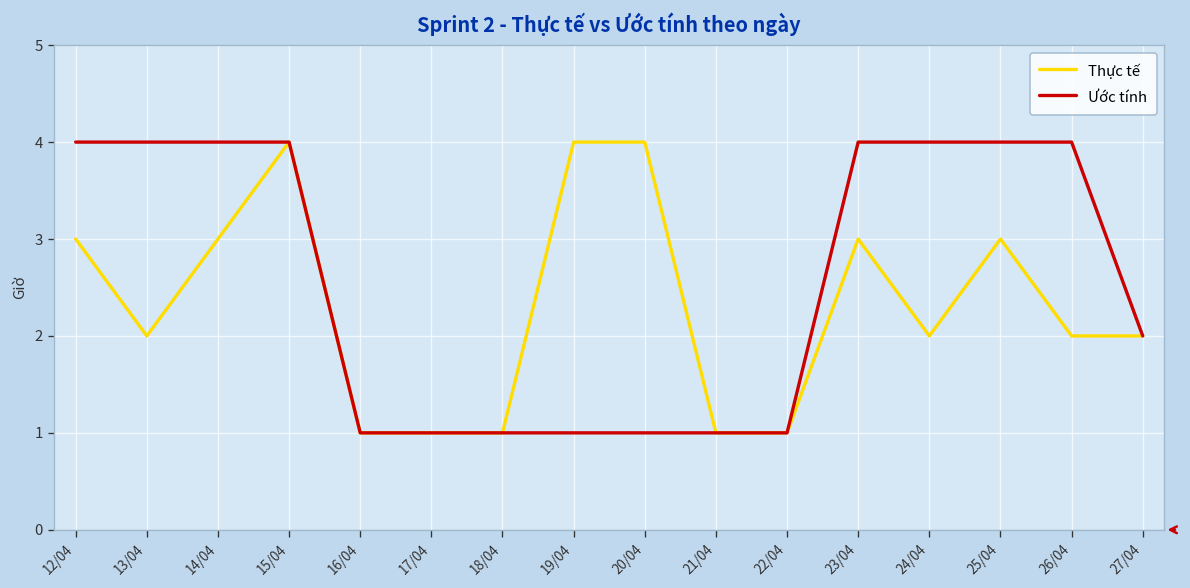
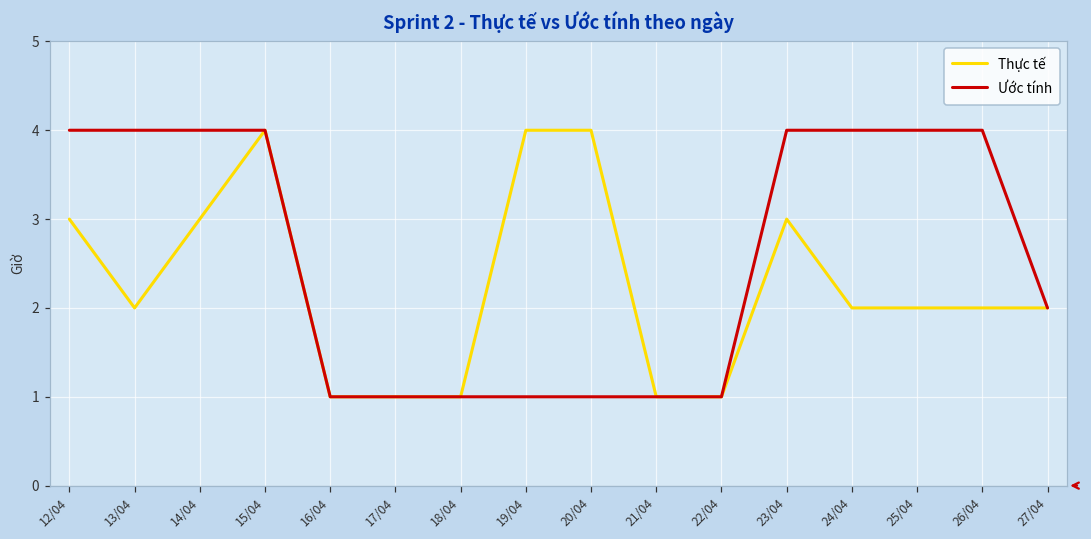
  {
    "Thực tế": {
      "12/04": 3,
      "13/04": 2,
      "14/04": 3,
      "19/04": 4,
      "20/04": 4,
      "23/04": 3,
      "24/04": 2,
-     "25/04": 3,
+     "25/04": 2,
      "26/04": 2
    },
    "Ước tính": {
      "12/04": 4,
      "13/04": 4,
      "14/04": 4,
      "19/04": 1,
      "20/04": 1,
      "23/04": 4,
      "24/04": 4,
      "25/04": 4,
      "26/04": 4
    }
  }
